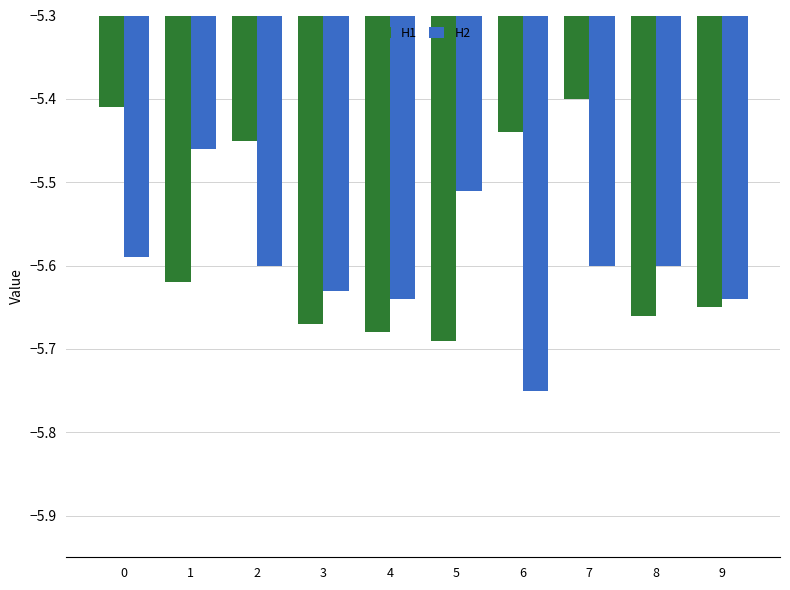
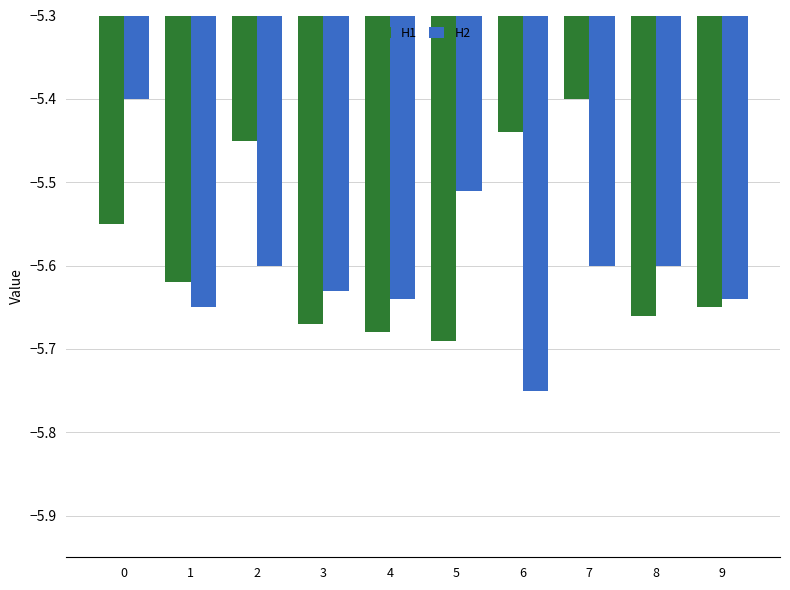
  {
    "H1": {
-     "0": -5.41,
+     "0": -5.55,
      "1": -5.62,
      "2": -5.45,
      "3": -5.67,
      "4": -5.68,
      "5": -5.69,
      "6": -5.44,
      "7": -5.40,
      "8": -5.66,
      "9": -5.65
    },
    "H2": {
-     "0": -5.59,
-     "1": -5.46,
+     "0": -5.40,
+     "1": -5.65,
      "2": -5.60,
      "3": -5.63,
      "4": -5.64,
      "5": -5.51,
      "6": -5.75,
      "7": -5.60,
      "8": -5.60,
      "9": -5.64
    }
  }
